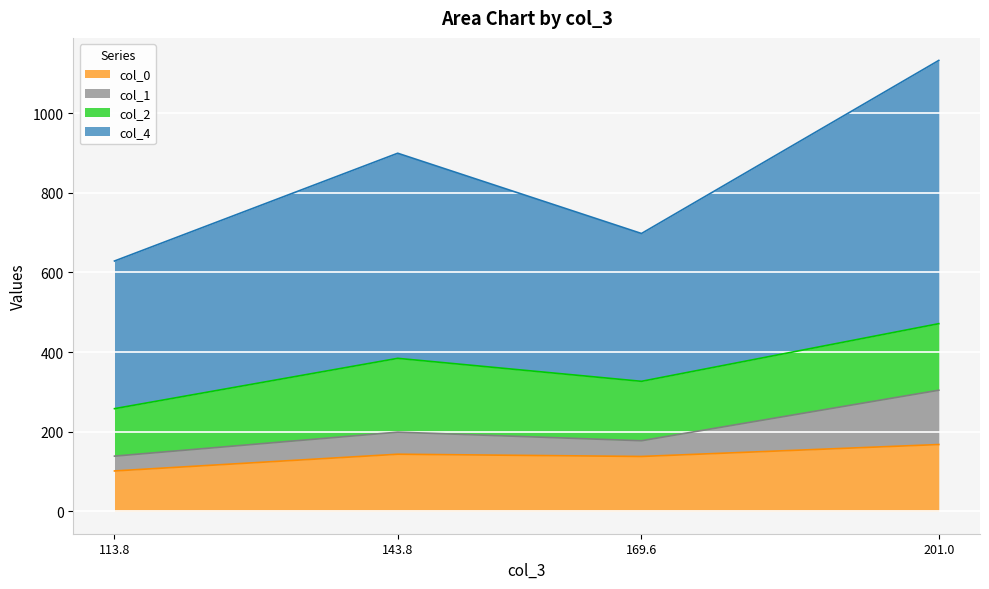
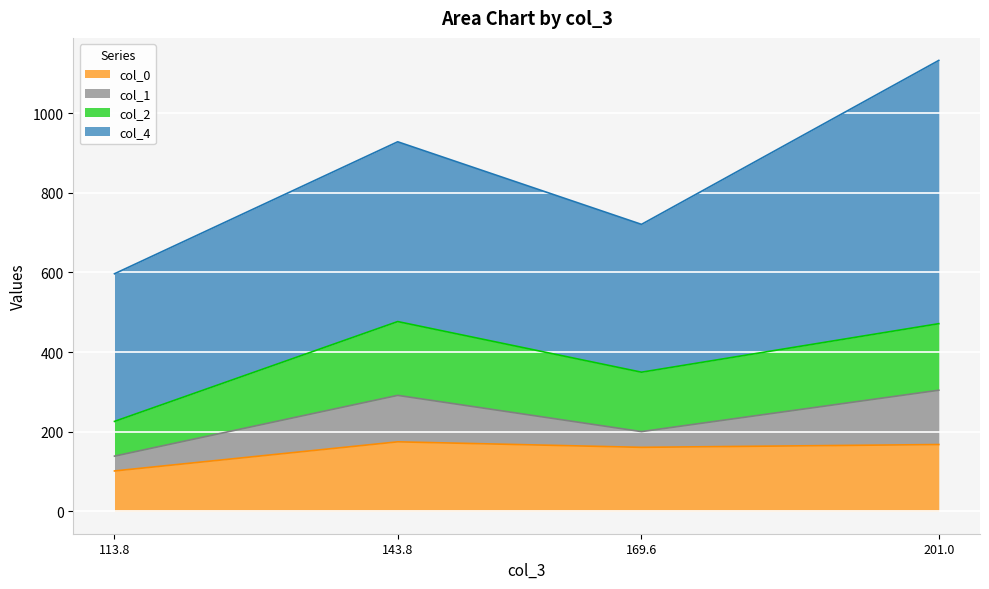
  {
    "col_0": {
      "113.8": 100,
-     "143.8": 140,
-     "169.6": 140,
+     "143.8": 170,
+     "169.6": 160,
      "201.0": 170
    },
    "col_1": {
      "113.8": 40,
-     "143.8": 60,
+     "143.8": 120,
      "169.6": 40,
      "201.0": 140
    },
    "col_2": {
-     "113.8": 120,
+     "113.8": 90,
      "143.8": 190,
      "169.6": 150,
      "201.0": 170
    },
    "col_4": {
      "113.8": 370,
-     "143.8": 520,
+     "143.8": 450,
      "169.6": 370,
      "201.0": 660
    }
  }
